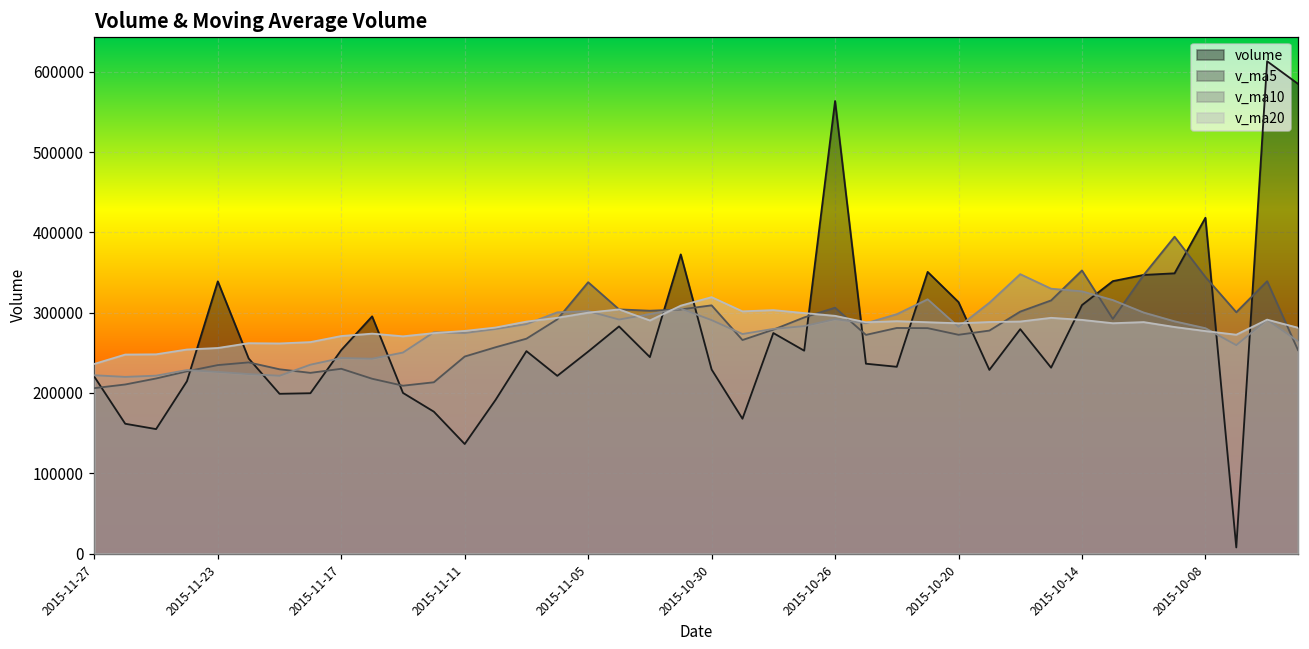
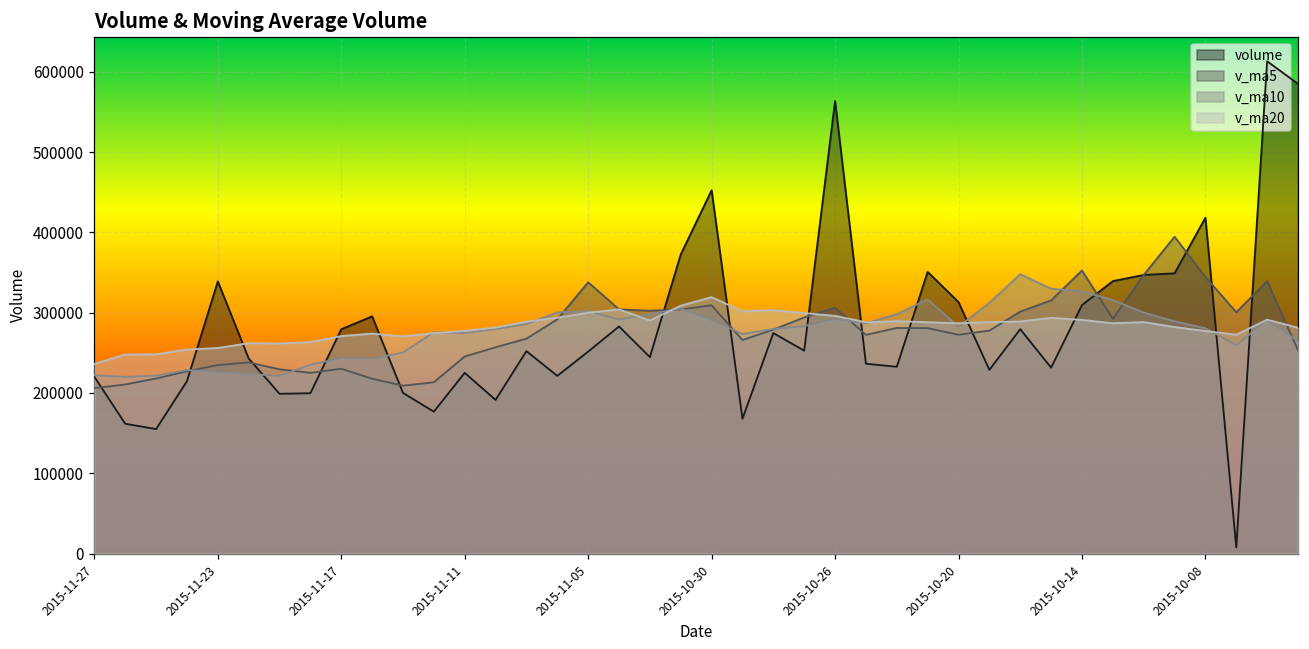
  {
    "volume": {
      "2015-11-23": 340000,
-     "2015-11-17": 250000,
-     "2015-11-11": 140000,
+     "2015-11-17": 280000,
+     "2015-11-11": 230000,
      "2015-11-05": 250000,
-     "2015-10-30": 230000,
+     "2015-10-30": 450000,
      "2015-10-26": 560000,
      "2015-10-20": 310000,
      "2015-10-14": 310000,
      "2015-10-08": 420000
    }
  }
